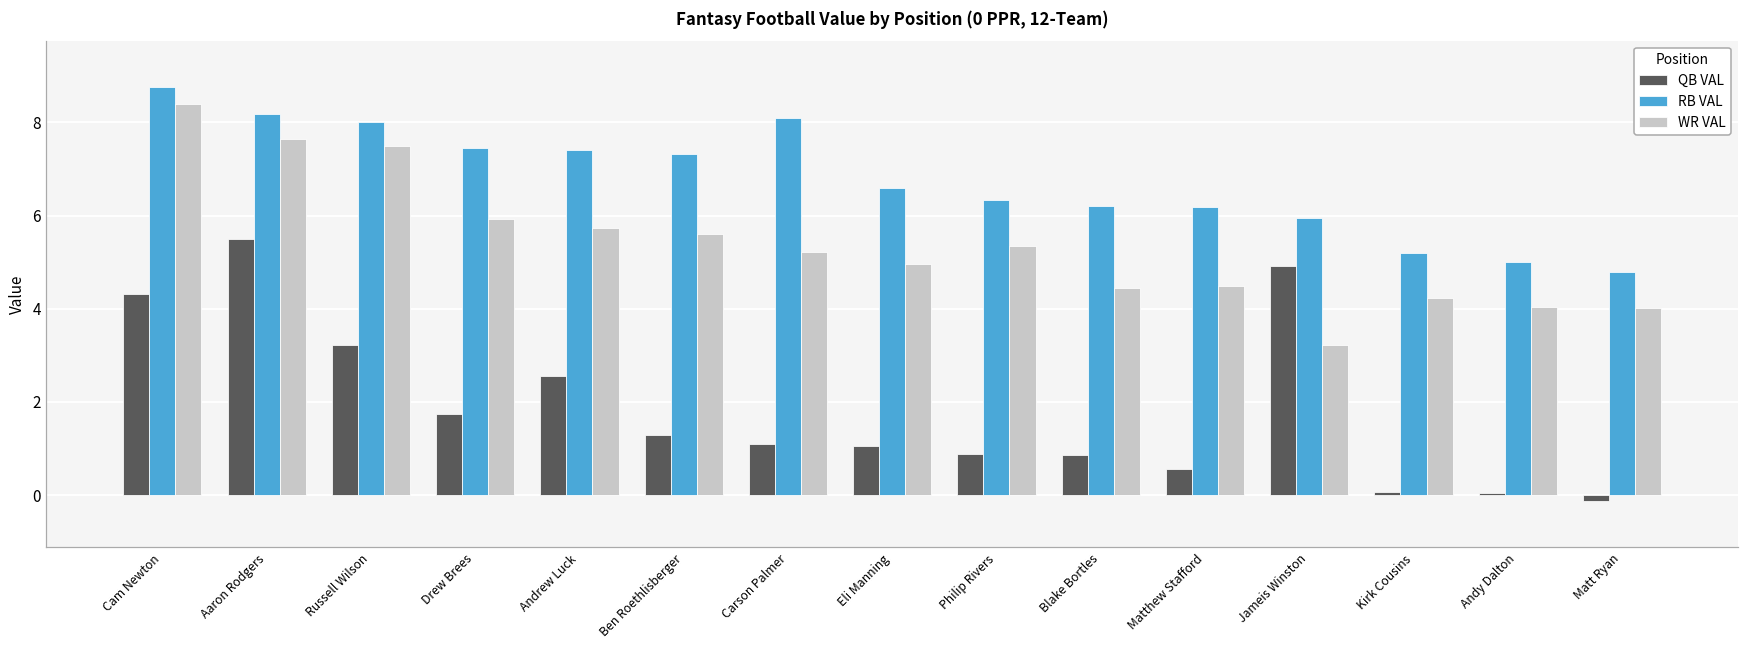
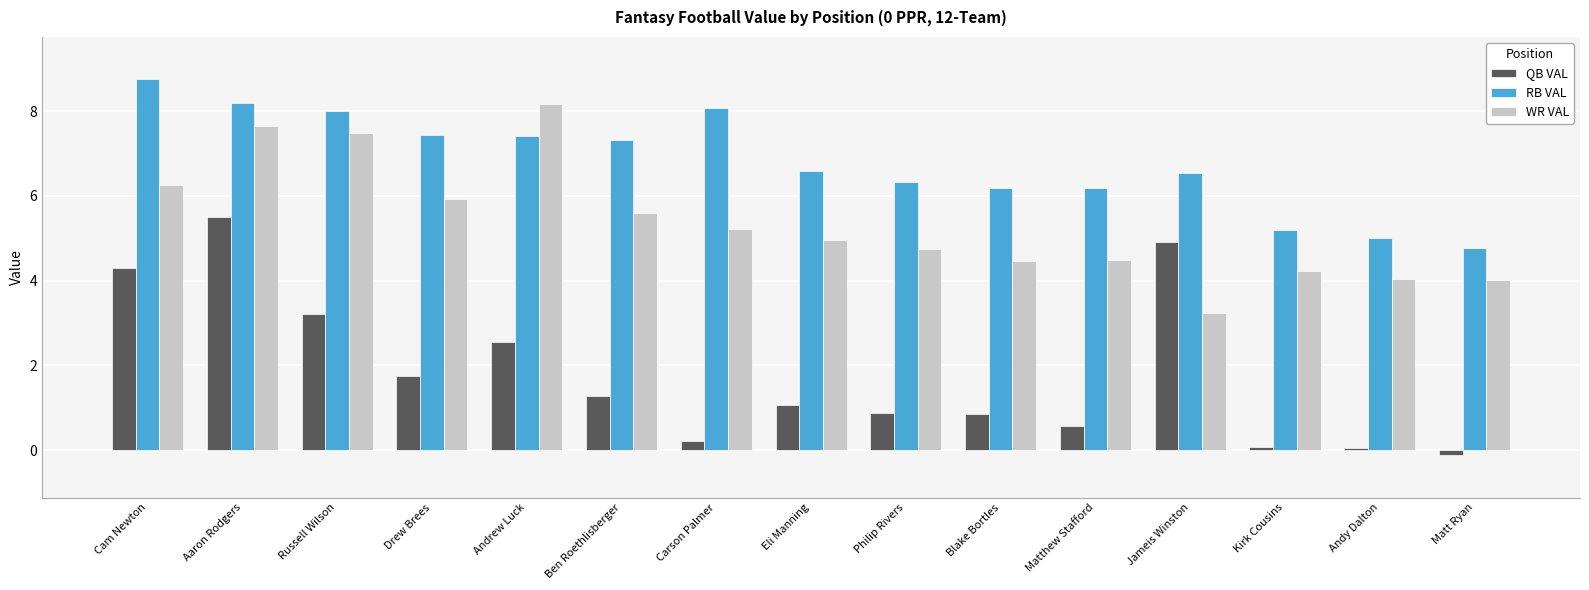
  {
    "QB VAL": {
      "Cam Newton": 4.3,
      "Aaron Rodgers": 5.5,
      "Russell Wilson": 3.2,
      "Drew Brees": 1.7,
      "Andrew Luck": 2.5,
      "Ben Roethlisberger": 1.3,
-     "Carson Palmer": 1.1,
+     "Carson Palmer": 0.2,
      "Eli Manning": 1.1,
      "Philip Rivers": 0.9,
      "Blake Bortles": 0.9,
      "Matthew Stafford": 0.6,
      "Jameis Winston": 4.9,
      "Kirk Cousins": 0.1,
      "Matt Ryan": -0.1
    },
    "RB VAL": {
      "Cam Newton": 8.8,
      "Aaron Rodgers": 8.2,
      "Russell Wilson": 8.0,
      "Drew Brees": 7.4,
      "Andrew Luck": 7.4,
      "Ben Roethlisberger": 7.3,
      "Carson Palmer": 8.1,
      "Eli Manning": 6.6,
      "Philip Rivers": 6.3,
      "Blake Bortles": 6.2,
      "Matthew Stafford": 6.2,
-     "Jameis Winston": 5.9,
+     "Jameis Winston": 6.5,
      "Kirk Cousins": 5.2,
      "Andy Dalton": 5.0,
      "Matt Ryan": 4.8
    },
    "WR VAL": {
-     "Cam Newton": 8.4,
+     "Cam Newton": 6.2,
      "Aaron Rodgers": 7.7,
      "Russell Wilson": 7.5,
      "Drew Brees": 5.9,
-     "Andrew Luck": 5.7,
+     "Andrew Luck": 8.2,
      "Ben Roethlisberger": 5.6,
      "Carson Palmer": 5.2,
      "Eli Manning": 5.0,
-     "Philip Rivers": 5.3,
+     "Philip Rivers": 4.8,
      "Blake Bortles": 4.5,
      "Matthew Stafford": 4.5,
      "Jameis Winston": 3.2,
      "Kirk Cousins": 4.2,
      "Andy Dalton": 4.0,
      "Matt Ryan": 4.0
    }
  }
